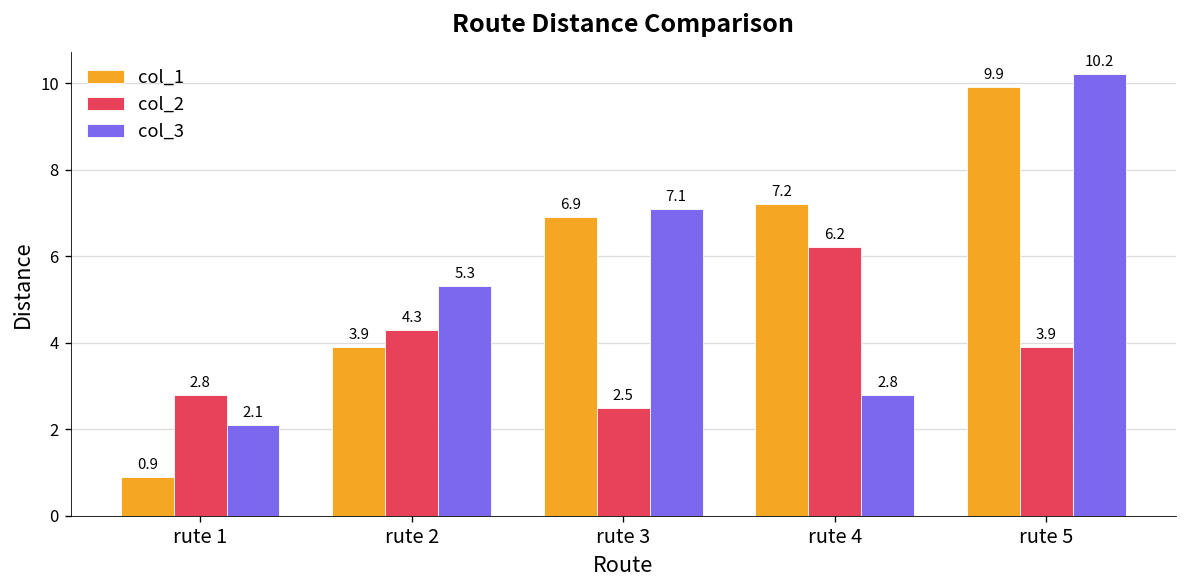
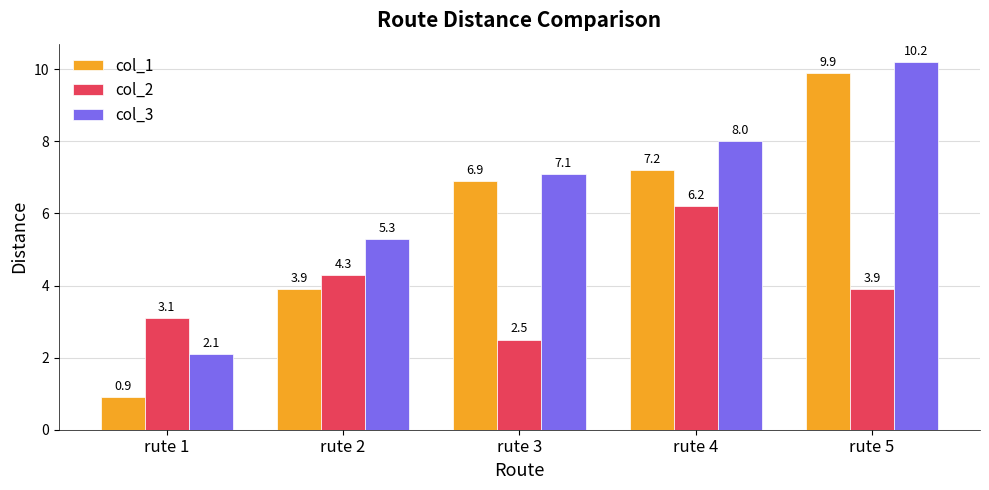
  {
    "col_1": {
      "rute 1": 0.9,
      "rute 2": 3.9,
      "rute 3": 6.9,
      "rute 4": 7.2,
      "rute 5": 9.9
    },
    "col_2": {
-     "rute 1": 2.8,
+     "rute 1": 3.1,
      "rute 2": 4.3,
      "rute 3": 2.5,
      "rute 4": 6.2,
      "rute 5": 3.9
    },
    "col_3": {
      "rute 1": 2.1,
      "rute 2": 5.3,
      "rute 3": 7.1,
-     "rute 4": 2.8,
+     "rute 4": 8.0,
      "rute 5": 10.2
    }
  }
